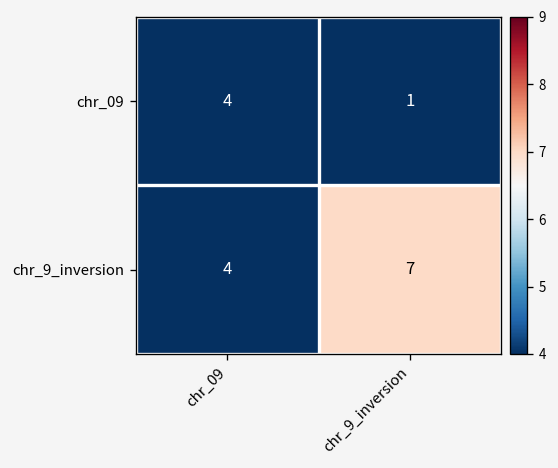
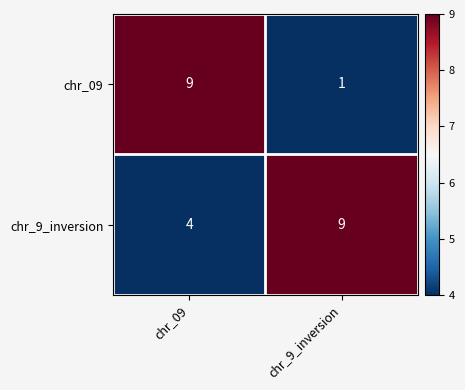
  {
    "chr_09": {
-     "chr_09": 4,
+     "chr_09": 9,
      "chr_9_inversion": 1
    },
    "chr_9_inversion": {
      "chr_09": 4,
-     "chr_9_inversion": 7
+     "chr_9_inversion": 9
    }
  }
